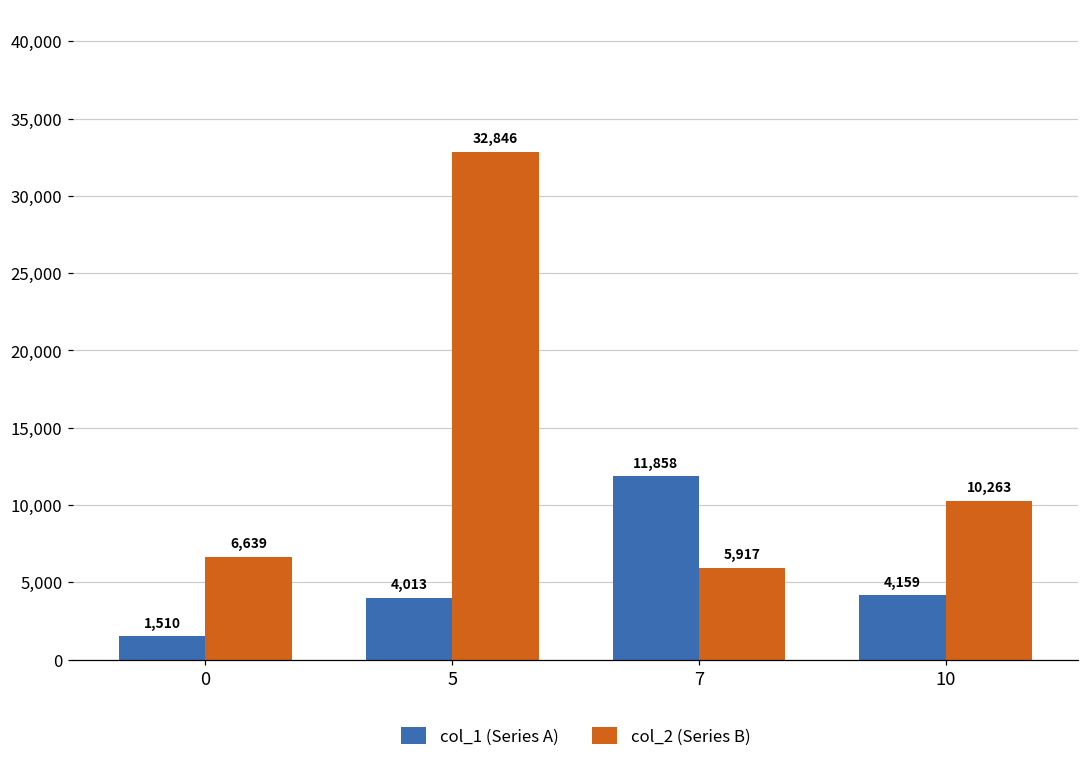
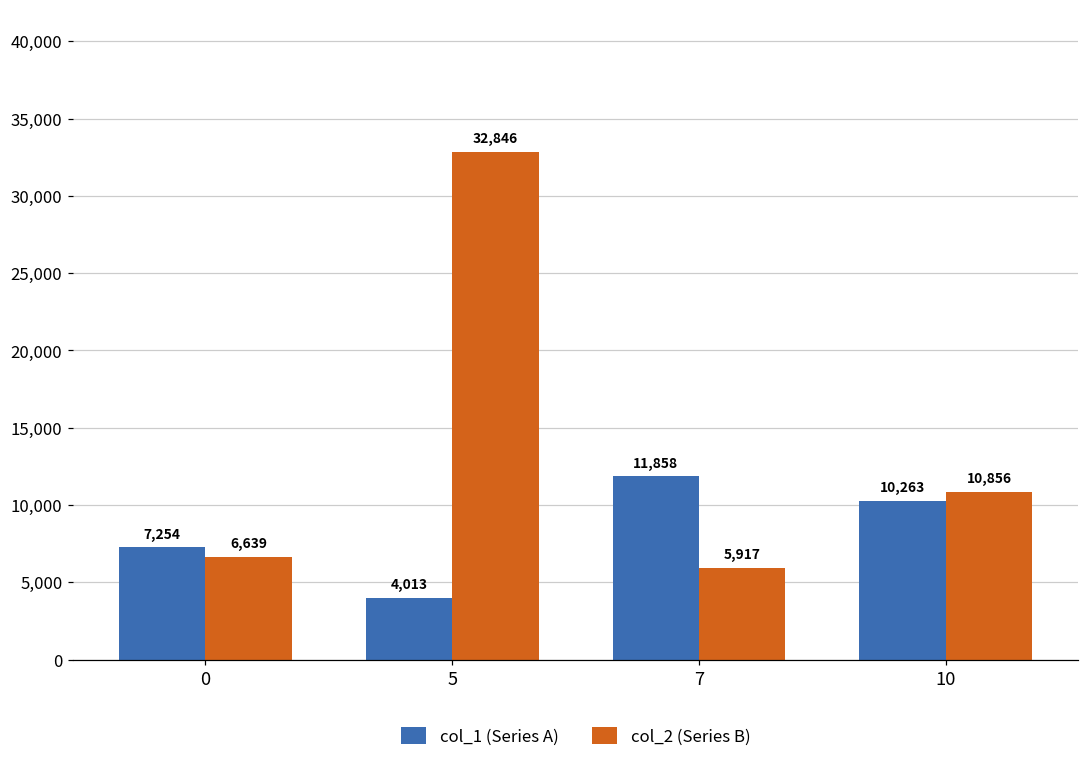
  {
    "col_1 (Series A)": {
-     "0": "1,510",
+     "0": "7,254",
      "5": "4,013",
      "7": "11,858",
-     "10": "4,159"
+     "10": "10,263"
    },
    "col_2 (Series B)": {
      "0": "6,639",
      "5": "32,846",
      "7": "5,917",
-     "10": "10,263"
+     "10": "10,856"
    }
  }
